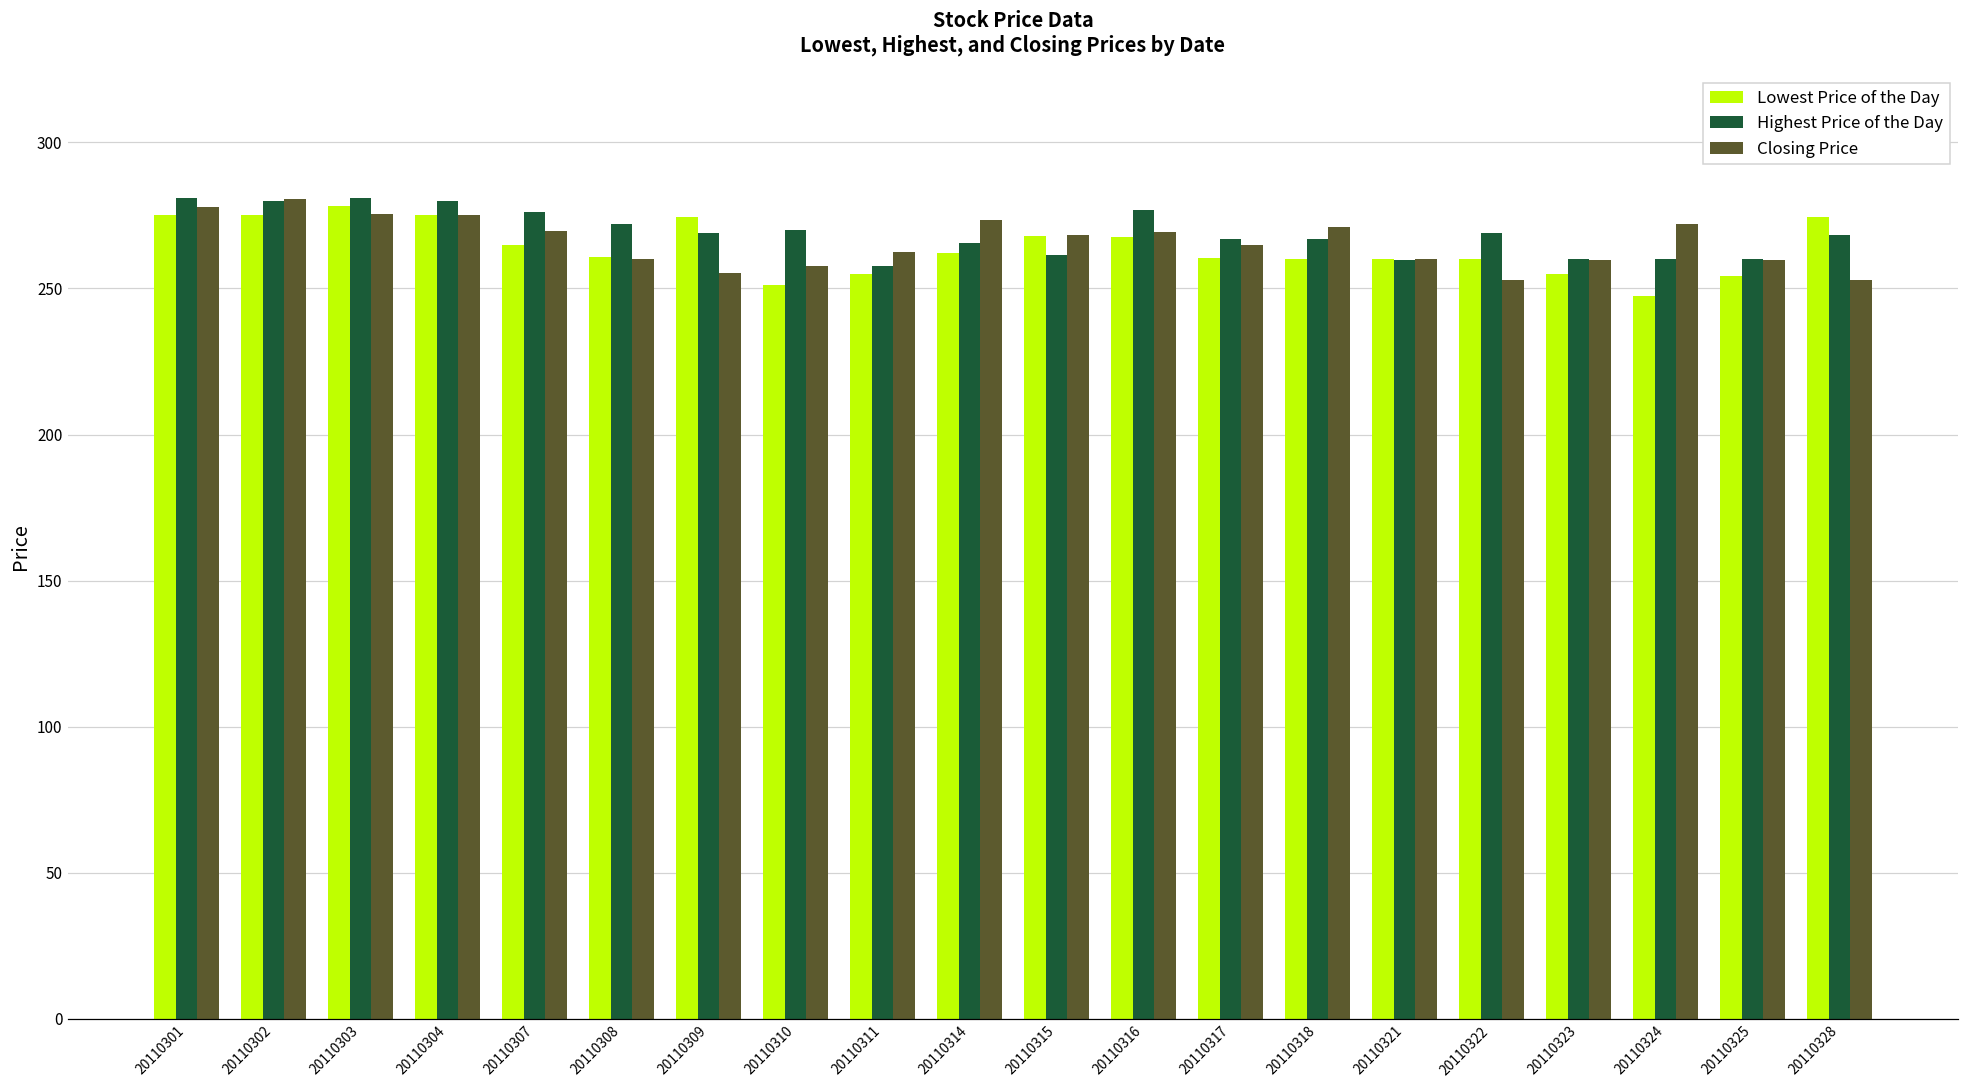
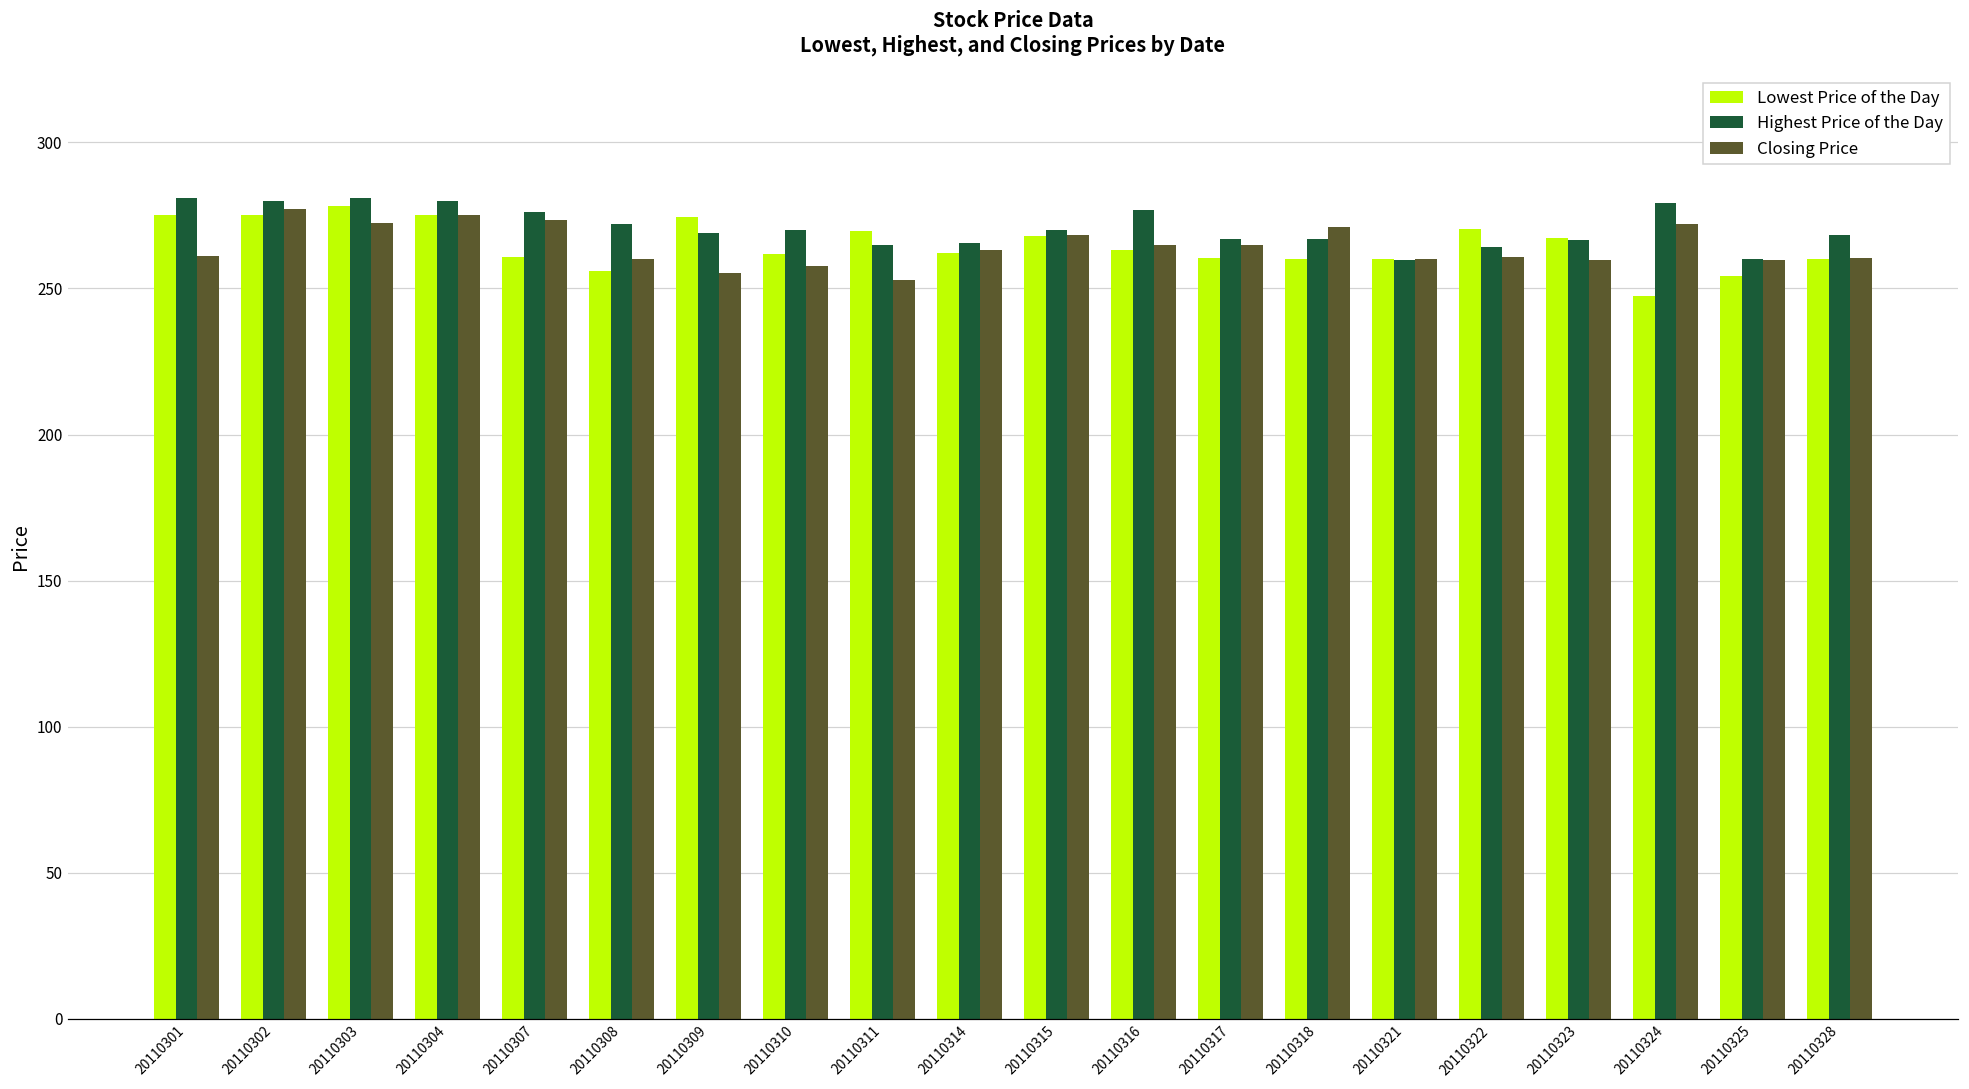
  {
    "Lowest Price of the Day": {
      "20110301": 275,
      "20110302": 275,
      "20110303": 278,
      "20110304": 275,
-     "20110307": 265,
-     "20110308": 261,
+     "20110307": 261,
+     "20110308": 256,
      "20110309": 274,
-     "20110310": 251,
-     "20110311": 255,
+     "20110310": 262,
+     "20110311": 270,
      "20110314": 262,
      "20110315": 268,
-     "20110316": 268,
+     "20110316": 263,
      "20110317": 260,
      "20110318": 260,
      "20110321": 260,
-     "20110322": 260,
-     "20110323": 255,
+     "20110322": 270,
+     "20110323": 267,
      "20110324": 248,
      "20110325": 254,
-     "20110328": 274
+     "20110328": 260
    },
    "Highest Price of the Day": {
      "20110301": 281,
      "20110302": 280,
      "20110303": 281,
      "20110304": 280,
      "20110307": 276,
      "20110308": 272,
      "20110309": 269,
      "20110310": 270,
-     "20110311": 258,
+     "20110311": 265,
      "20110314": 265,
-     "20110315": 261,
+     "20110315": 270,
      "20110316": 277,
      "20110317": 267,
      "20110318": 267,
      "20110321": 260,
-     "20110322": 269,
-     "20110323": 260,
-     "20110324": 260,
+     "20110322": 264,
+     "20110323": 267,
+     "20110324": 279,
      "20110325": 260,
      "20110328": 268
    },
    "Closing Price": {
-     "20110301": 278,
-     "20110302": 281,
-     "20110303": 276,
+     "20110301": 261,
+     "20110302": 277,
+     "20110303": 272,
      "20110304": 275,
-     "20110307": 270,
+     "20110307": 274,
      "20110308": 260,
      "20110309": 255,
      "20110310": 258,
-     "20110311": 263,
-     "20110314": 273,
+     "20110311": 253,
+     "20110314": 263,
      "20110315": 268,
-     "20110316": 269,
+     "20110316": 265,
      "20110317": 265,
      "20110318": 271,
      "20110321": 260,
-     "20110322": 253,
+     "20110322": 261,
      "20110323": 260,
      "20110324": 272,
      "20110325": 260,
-     "20110328": 253
+     "20110328": 260
    }
  }
